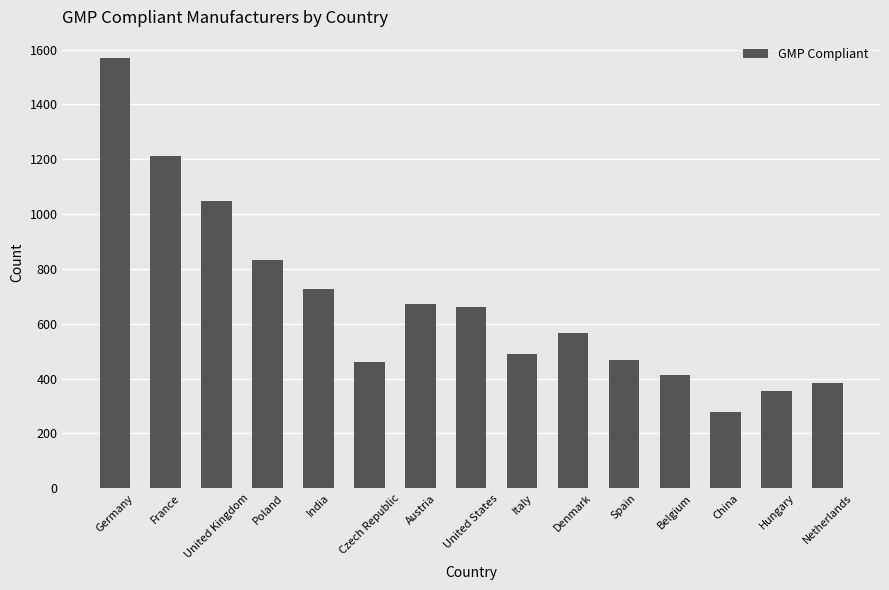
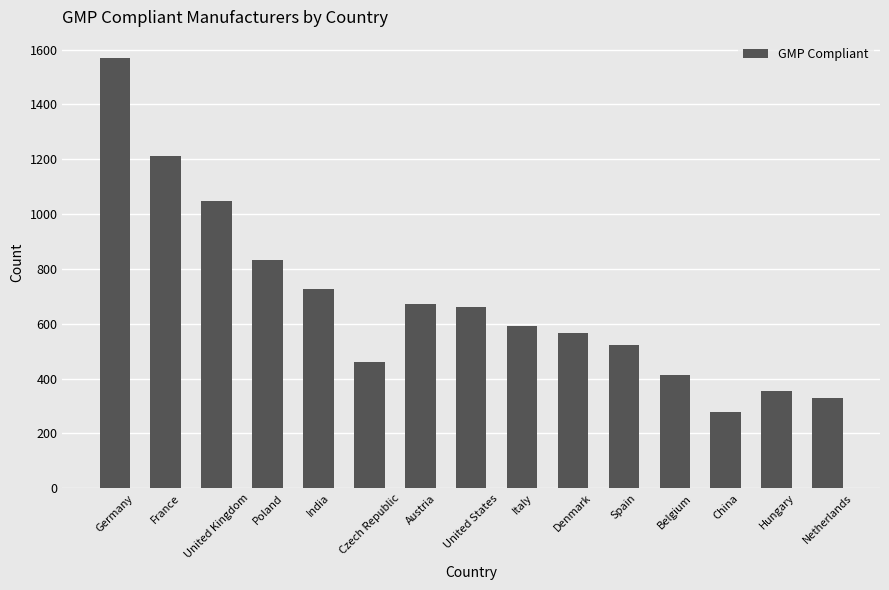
  {
    "Germany": 1570,
    "France": 1210,
    "United Kingdom": 1050,
    "Poland": 830,
    "India": 730,
    "Czech Republic": 460,
    "Austria": 670,
    "United States": 660,
-   "Italy": 490,
+   "Italy": 590,
    "Denmark": 570,
-   "Spain": 470,
+   "Spain": 520,
    "Belgium": 410,
    "China": 280,
    "Hungary": 360,
-   "Netherlands": 380
+   "Netherlands": 330
  }
